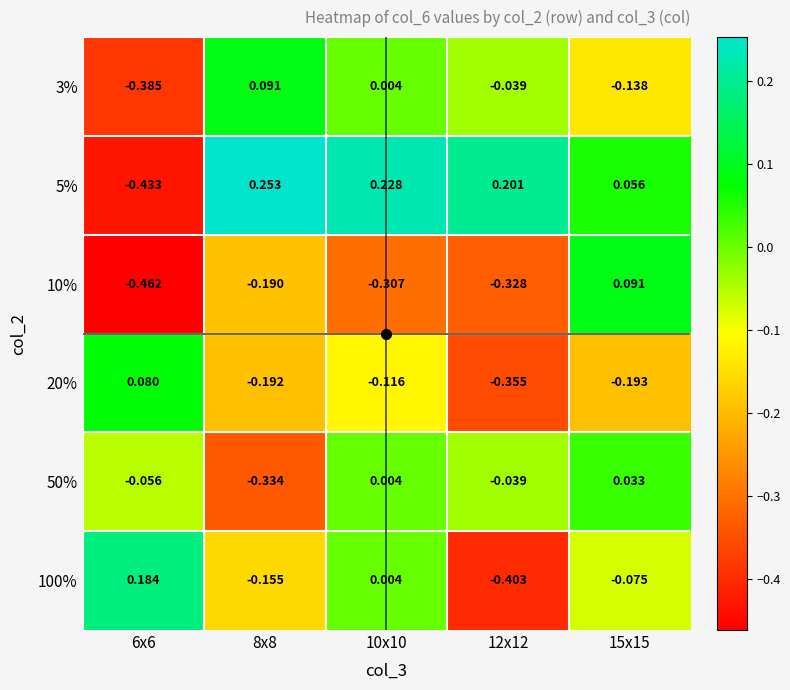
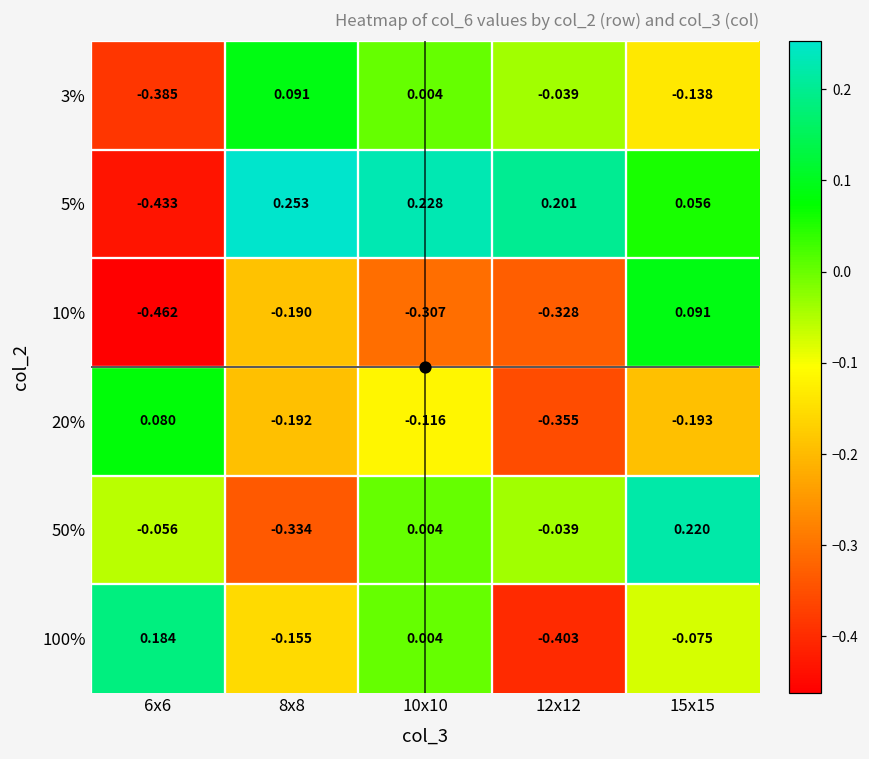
  {
    "3%": {
      "6x6": -0.385,
      "8x8": 0.091,
      "10x10": 0.004,
      "12x12": -0.039,
      "15x15": -0.138
    },
    "5%": {
      "6x6": -0.433,
      "8x8": 0.253,
      "10x10": 0.228,
      "12x12": 0.201,
      "15x15": 0.056
    },
    "10%": {
      "6x6": -0.462,
      "8x8": -0.190,
      "10x10": -0.307,
      "12x12": -0.328,
      "15x15": 0.091
    },
    "20%": {
      "6x6": 0.080,
      "8x8": -0.192,
      "10x10": -0.116,
      "12x12": -0.355,
      "15x15": -0.193
    },
    "50%": {
      "6x6": -0.056,
      "8x8": -0.334,
      "10x10": 0.004,
      "12x12": -0.039,
-     "15x15": 0.033
+     "15x15": 0.220
    },
    "100%": {
      "6x6": 0.184,
      "8x8": -0.155,
      "10x10": 0.004,
      "12x12": -0.403,
      "15x15": -0.075
    }
  }
